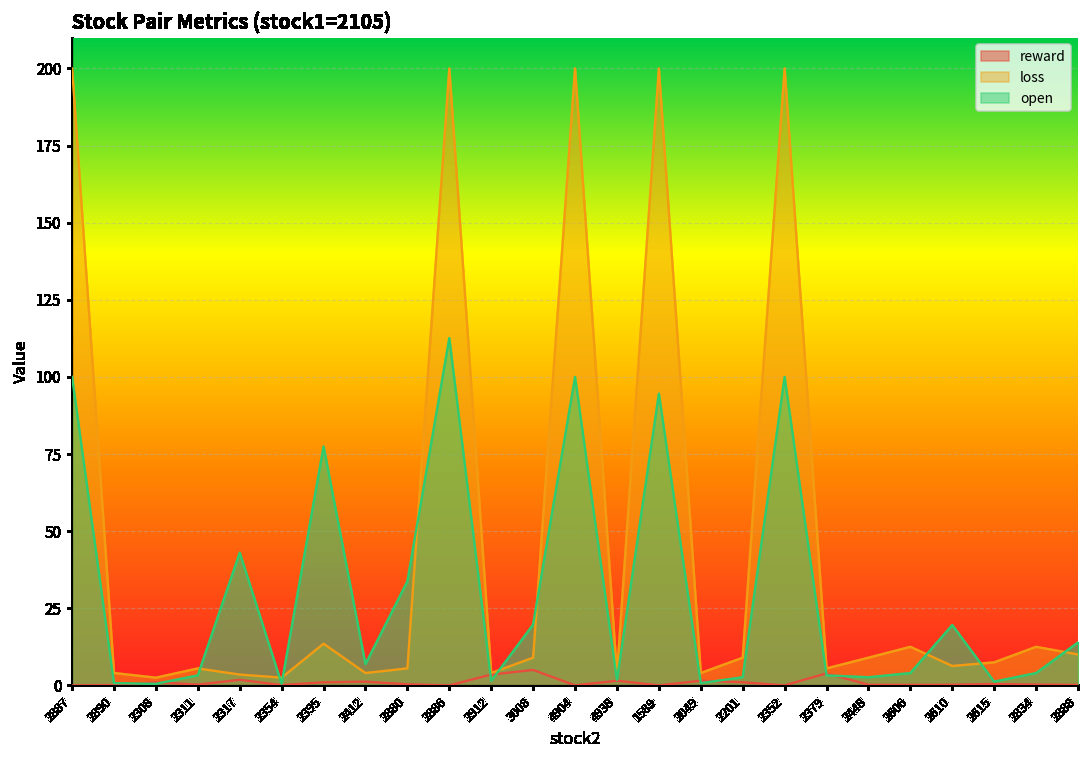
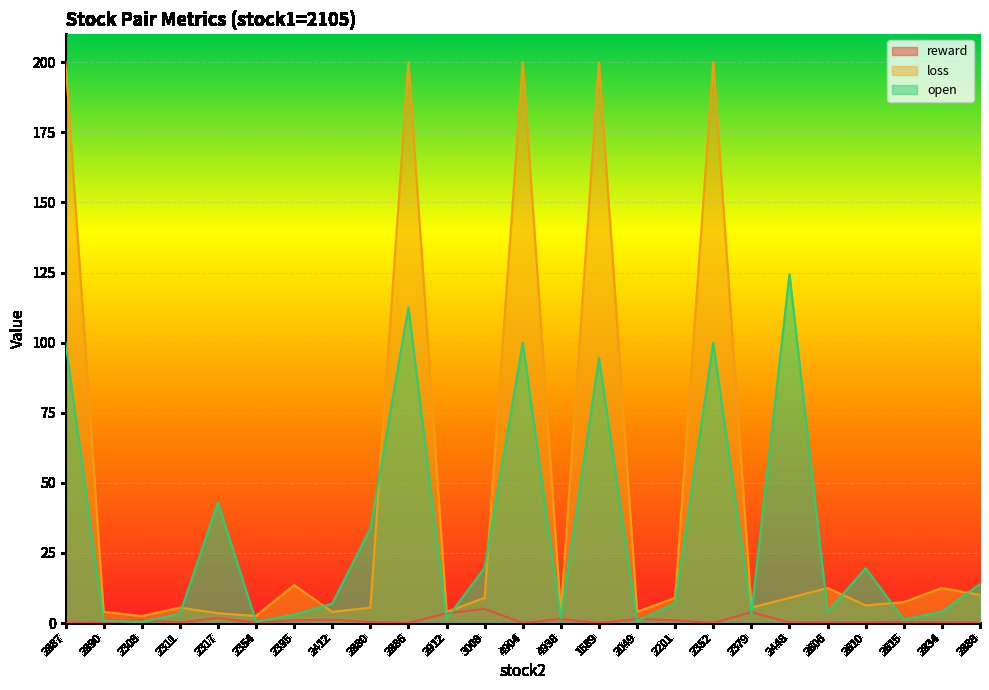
  {
    "open": {
      "2887": 100,
      "2311": 3,
      "2317": 43,
-     "2395": 77,
+     "2395": 3,
      "2412": 7,
      "2880": 34,
      "2886": 113,
      "2912": 1,
      "3008": 20,
      "4904": 100,
      "1589": 95,
-     "2201": 3,
+     "2201": 7,
      "2352": 100,
-     "2448": 3,
+     "2448": 124,
      "2606": 4,
      "2610": 20,
      "2834": 4,
      "2888": 14
    }
  }
